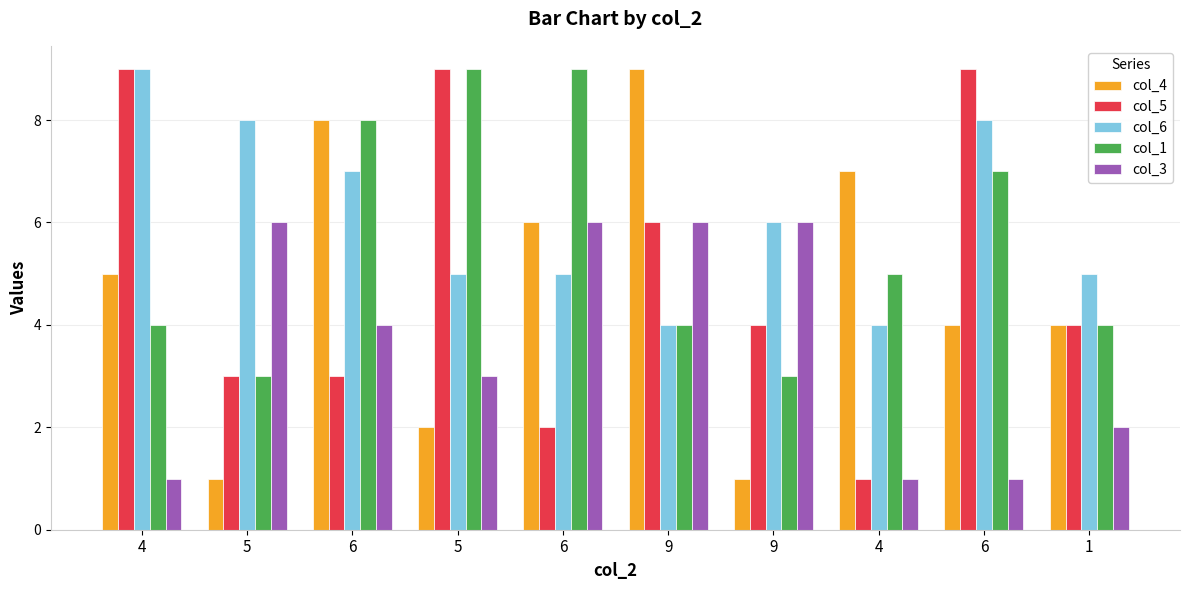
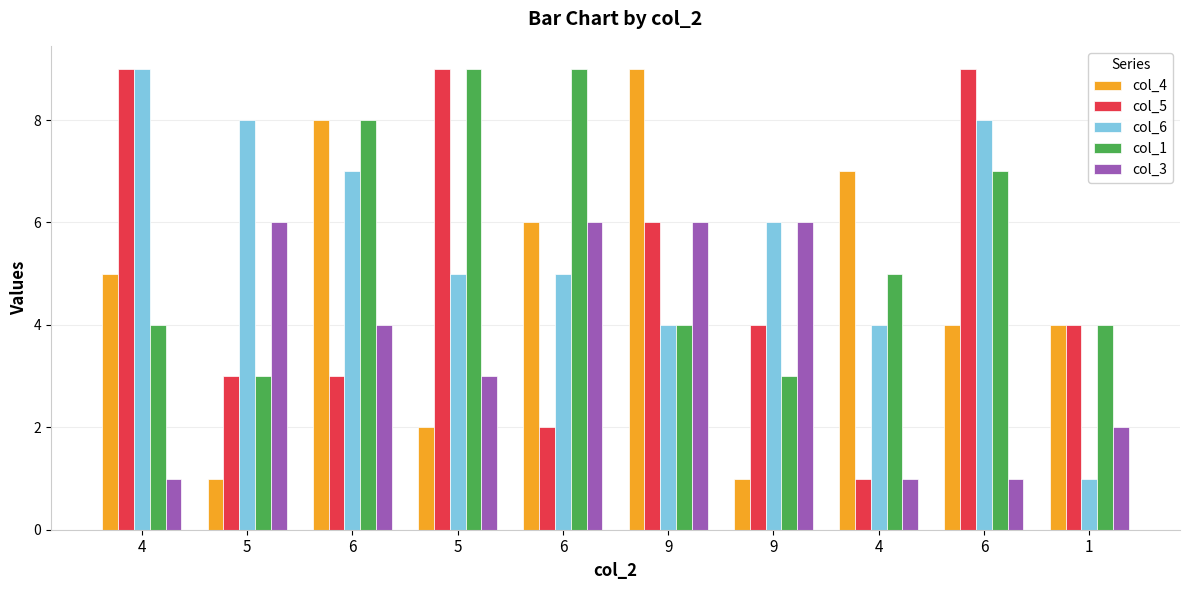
  {
    "col_4": {
      "1": 4
    },
    "col_5": {
      "1": 4
    },
    "col_6": {
-     "1": 5
+     "1": 1
    },
    "col_1": {
      "1": 4
    },
    "col_3": {
      "1": 2
    }
  }
